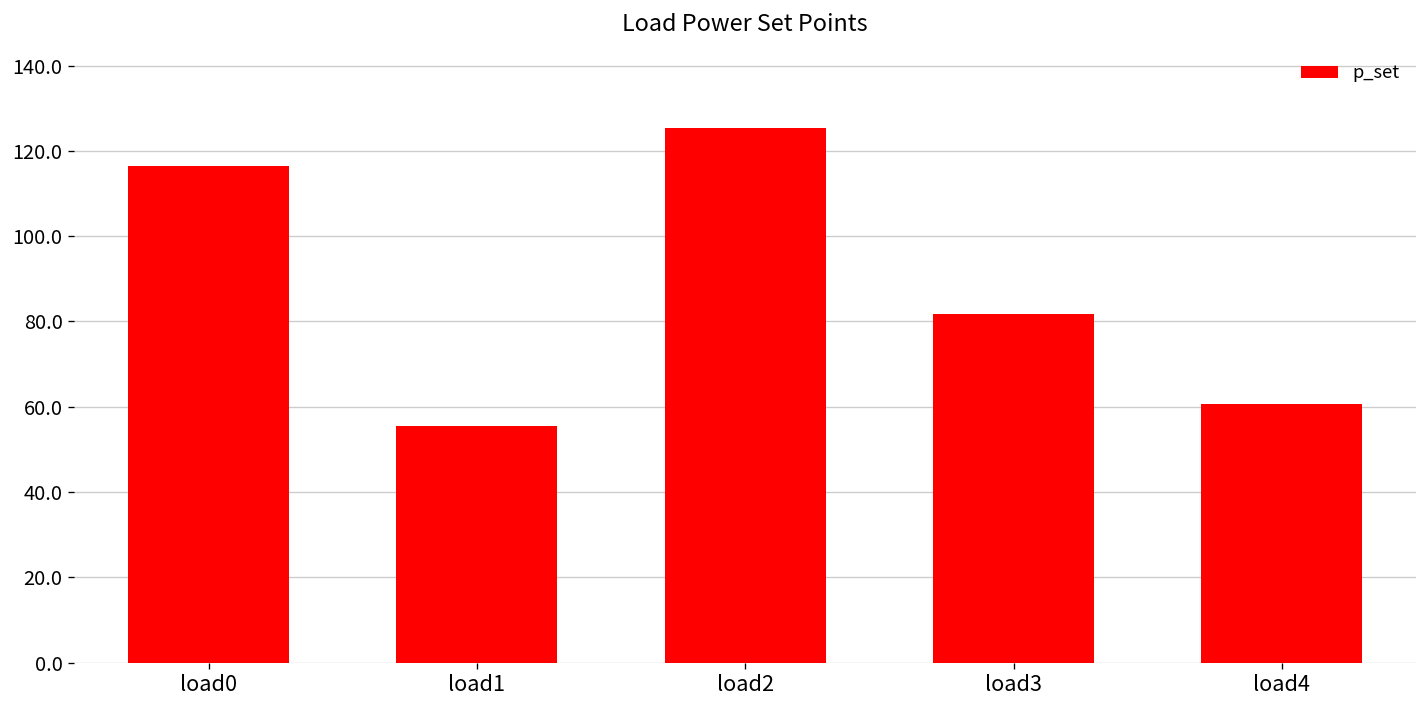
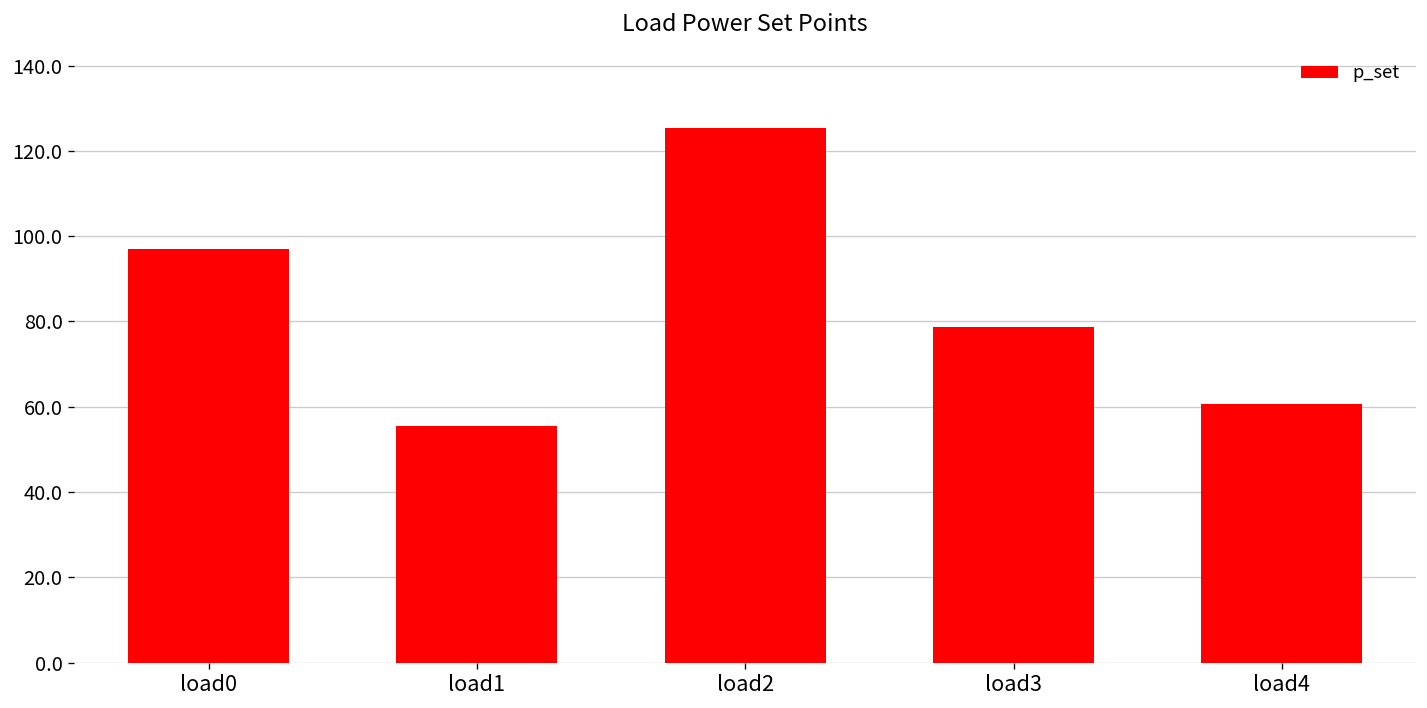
  {
-   "load0": 117,
+   "load0": 97,
    "load1": 55,
    "load2": 125,
-   "load3": 82,
+   "load3": 79,
    "load4": 61
  }
